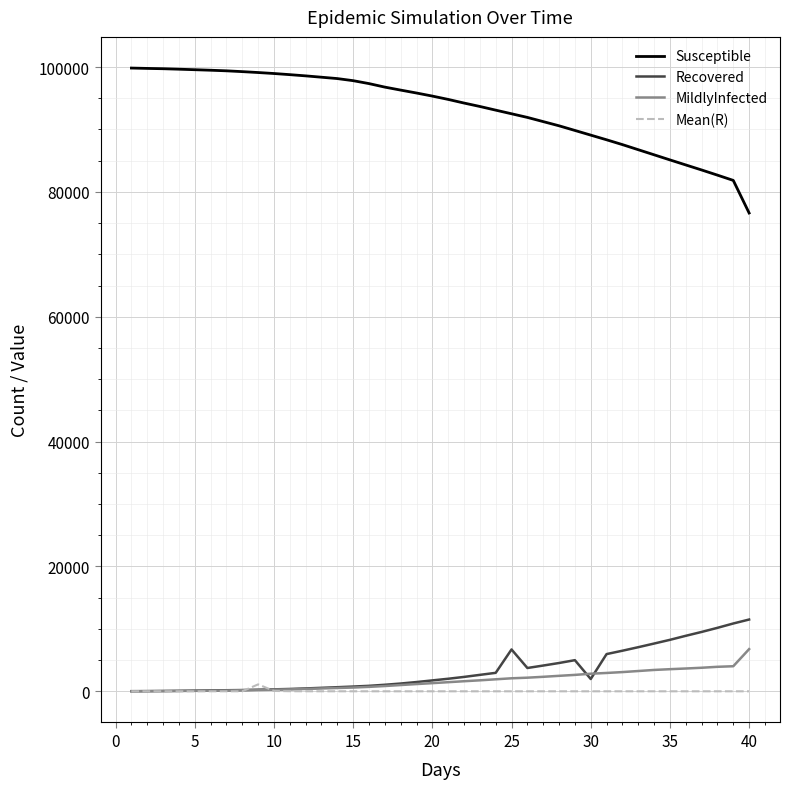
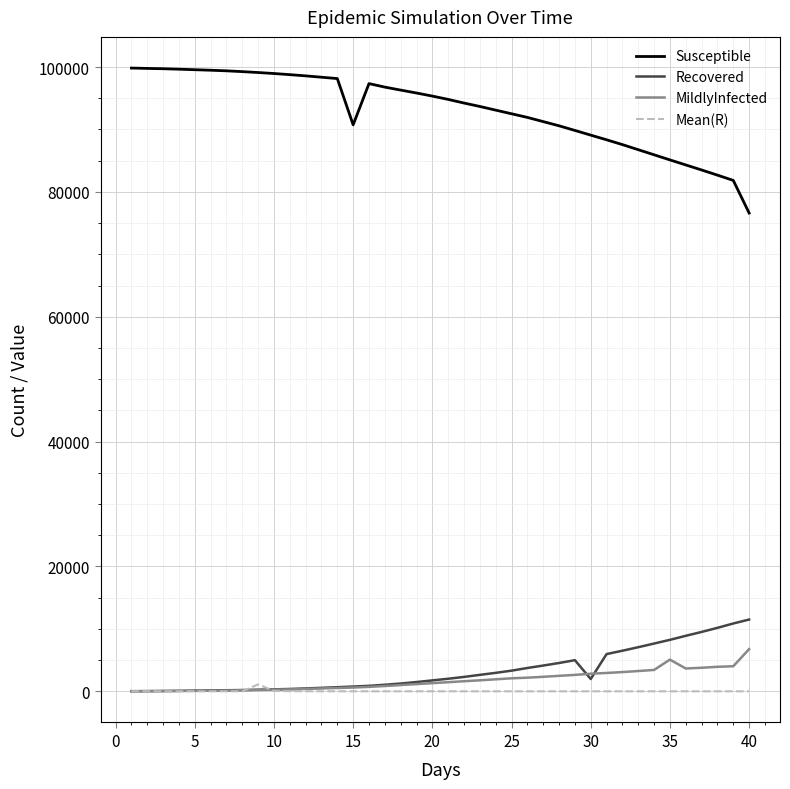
  {
    "Susceptible": {
      "5": 100000,
      "10": 99000,
-     "15": 98000,
+     "15": 91000,
      "20": 95000,
      "25": 93000,
      "30": 89000,
      "35": 85000,
      "40": 77000
    },
    "Recovered": {
      "20": 2000,
-     "25": 7000,
+     "25": 3000,
      "30": 2000,
      "35": 8000,
      "40": 11000
    },
    "MildlyInfected": {
      "20": 1000,
      "25": 2000,
      "30": 3000,
-     "35": 4000,
+     "35": 5000,
      "40": 7000
    },
    "Mean(R)": {
      "15": 0,
      "20": 0,
      "25": 0,
      "30": 0,
      "35": 0,
      "40": 0
    }
  }
